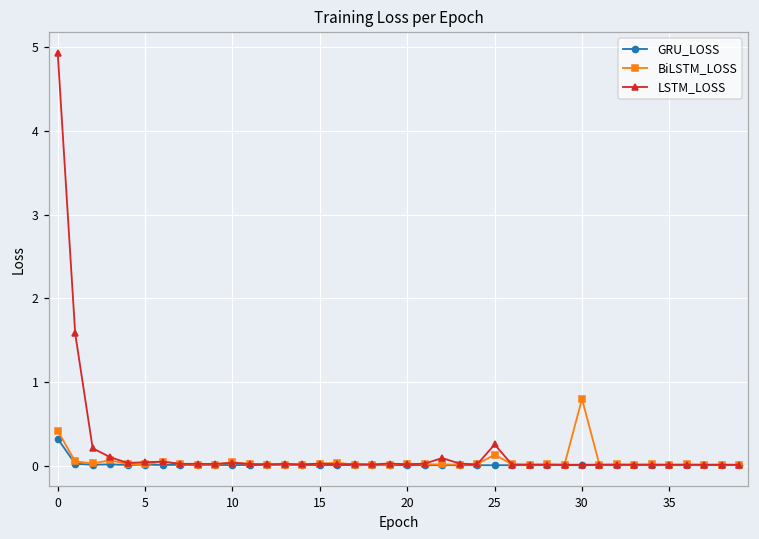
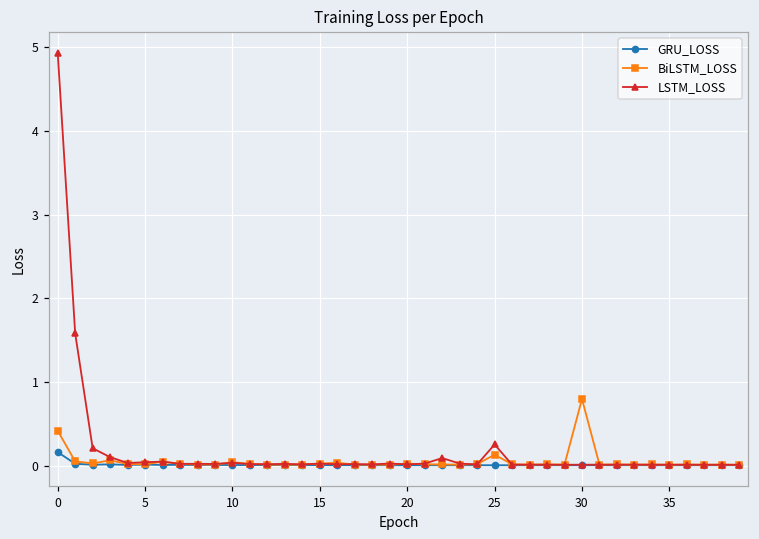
  {
    "GRU_LOSS": {
-     "0": 0.3,
+     "0": 0.2,
      "25": 0.0
    },
    "BiLSTM_LOSS": {
      "0": 0.4,
      "25": 0.1,
      "30": 0.8
    },
    "LSTM_LOSS": {
      "0": 4.9,
      "25": 0.3
    }
  }
